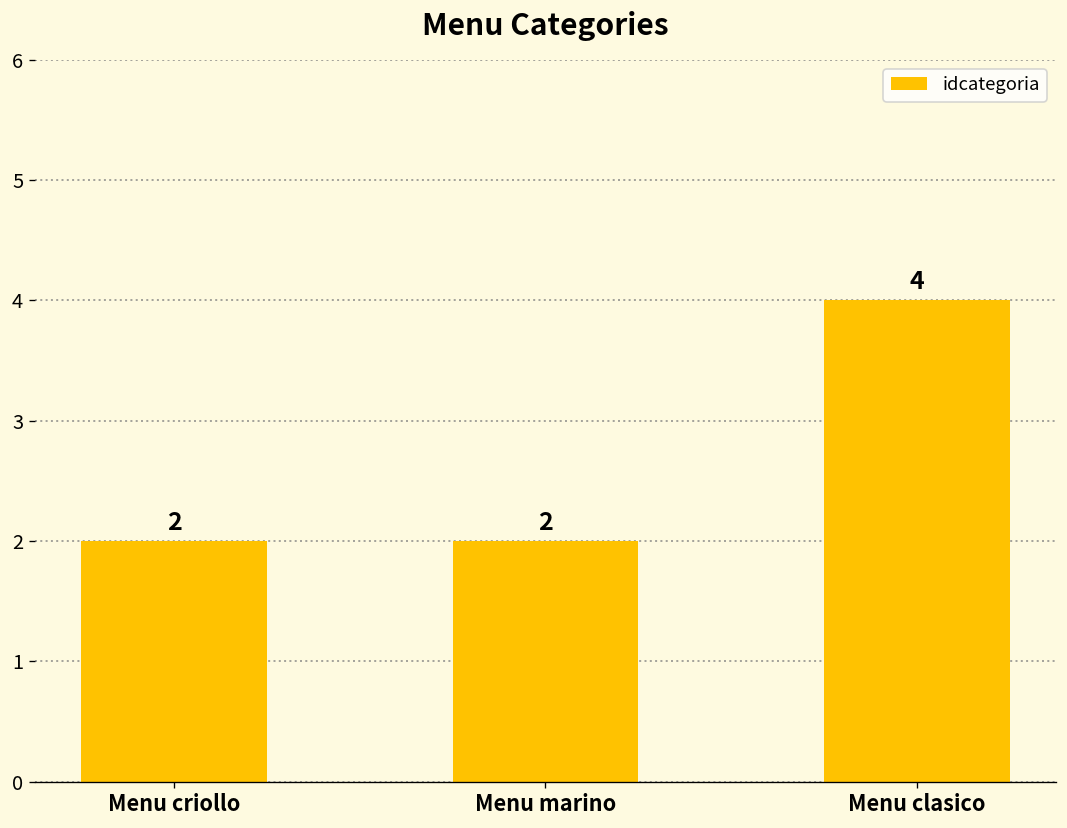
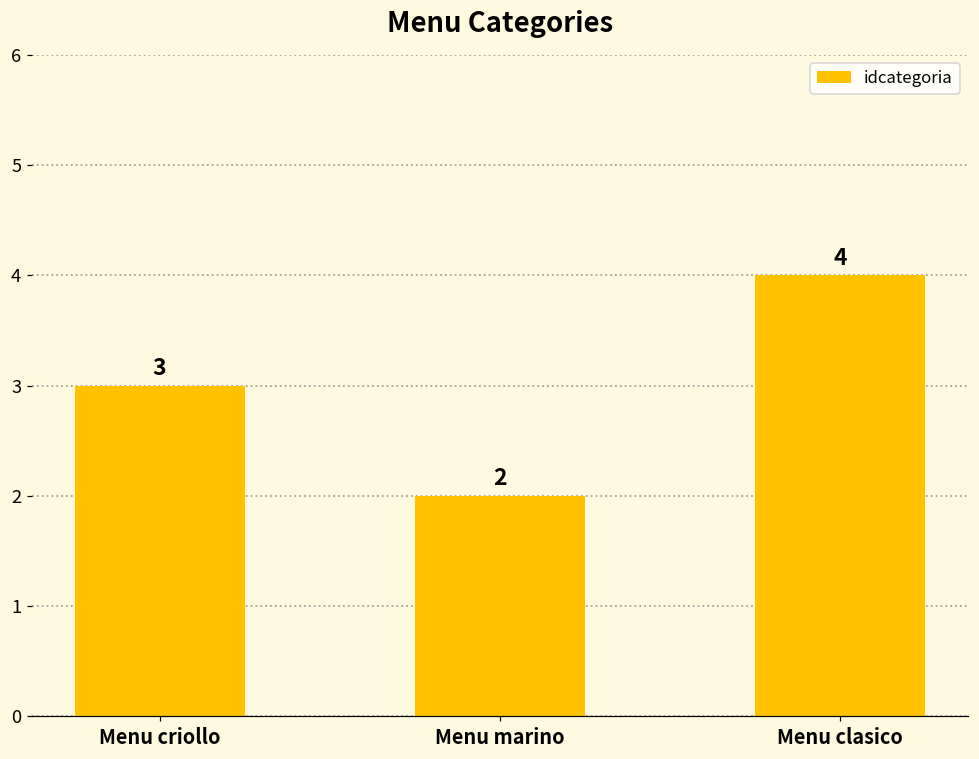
  {
-   "Menu criollo": 2,
+   "Menu criollo": 3,
    "Menu marino": 2,
    "Menu clasico": 4
  }
